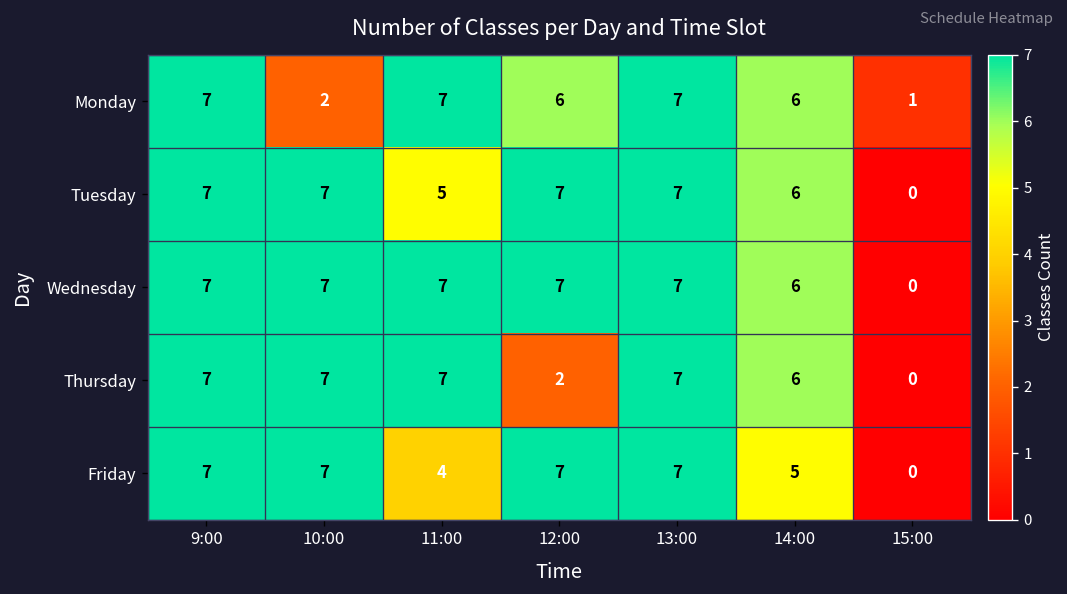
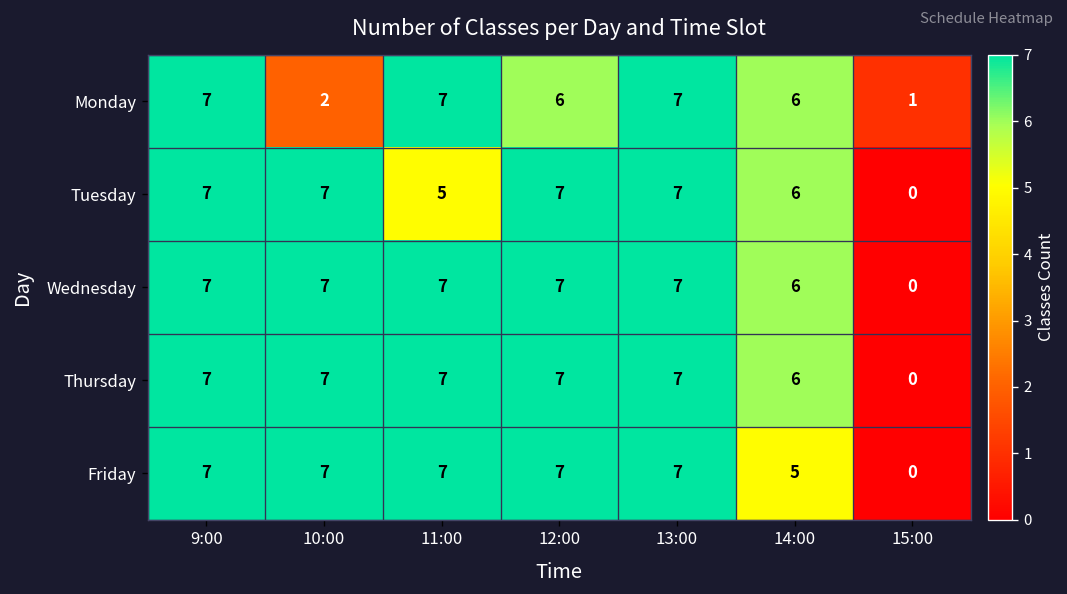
  {
    "Monday": {
      "9:00": 7,
      "10:00": 2,
      "11:00": 7,
      "12:00": 6,
      "13:00": 7,
      "14:00": 6,
      "15:00": 1
    },
    "Tuesday": {
      "9:00": 7,
      "10:00": 7,
      "11:00": 5,
      "12:00": 7,
      "13:00": 7,
      "14:00": 6,
      "15:00": 0
    },
    "Wednesday": {
      "9:00": 7,
      "10:00": 7,
      "11:00": 7,
      "12:00": 7,
      "13:00": 7,
      "14:00": 6,
      "15:00": 0
    },
    "Thursday": {
      "9:00": 7,
      "10:00": 7,
      "11:00": 7,
-     "12:00": 2,
+     "12:00": 7,
      "13:00": 7,
      "14:00": 6,
      "15:00": 0
    },
    "Friday": {
      "9:00": 7,
      "10:00": 7,
-     "11:00": 4,
+     "11:00": 7,
      "12:00": 7,
      "13:00": 7,
      "14:00": 5,
      "15:00": 0
    }
  }
